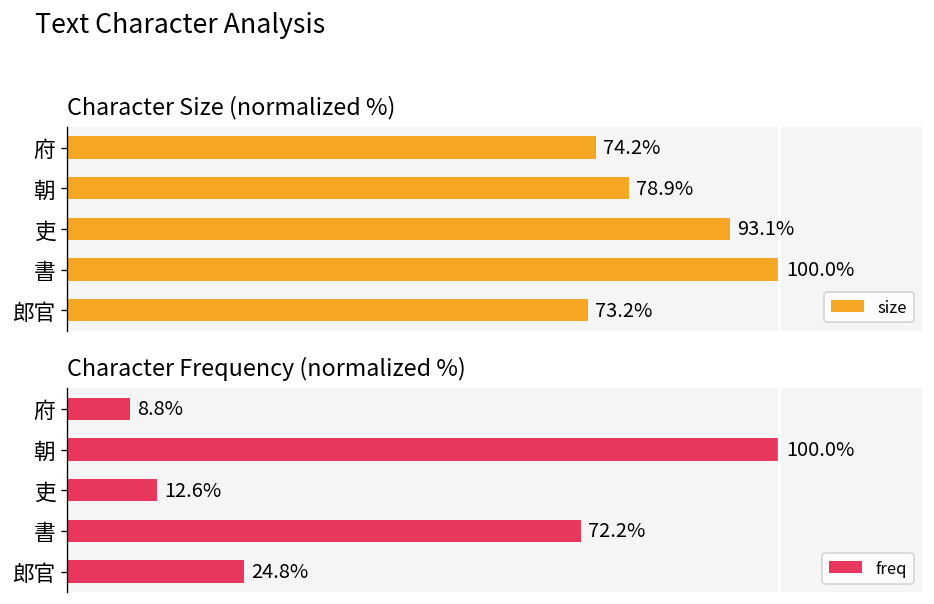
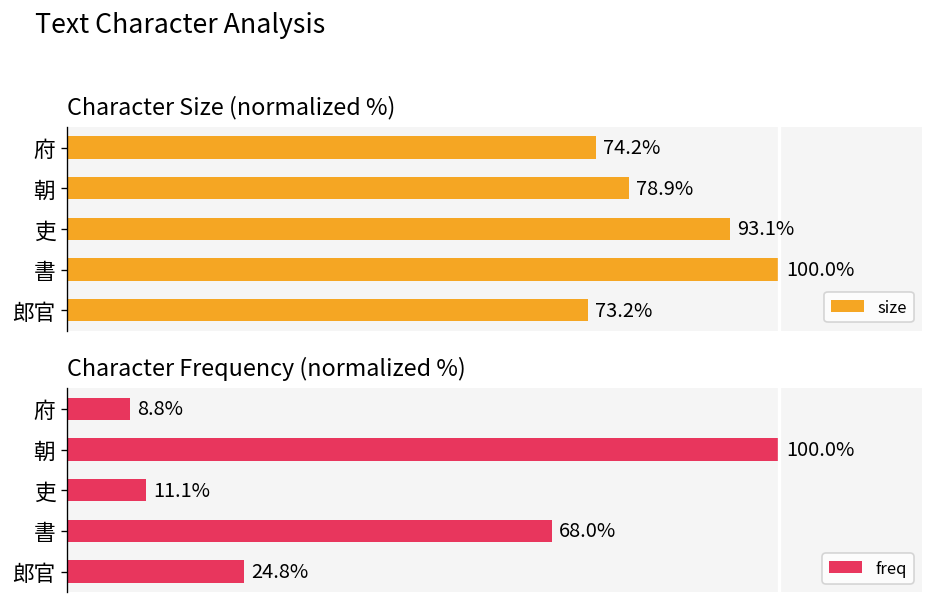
  {
    "Character Size (normalized %)": {
      "府": "74.2%",
      "朝": "78.9%",
      "吏": "93.1%",
      "書": "100.0%",
      "郎官": "73.2%"
    },
    "Character Frequency (normalized %)": {
      "府": "8.8%",
      "朝": "100.0%",
-     "吏": "12.6%",
-     "書": "72.2%",
+     "吏": "11.1%",
+     "書": "68.0%",
      "郎官": "24.8%"
    }
  }
